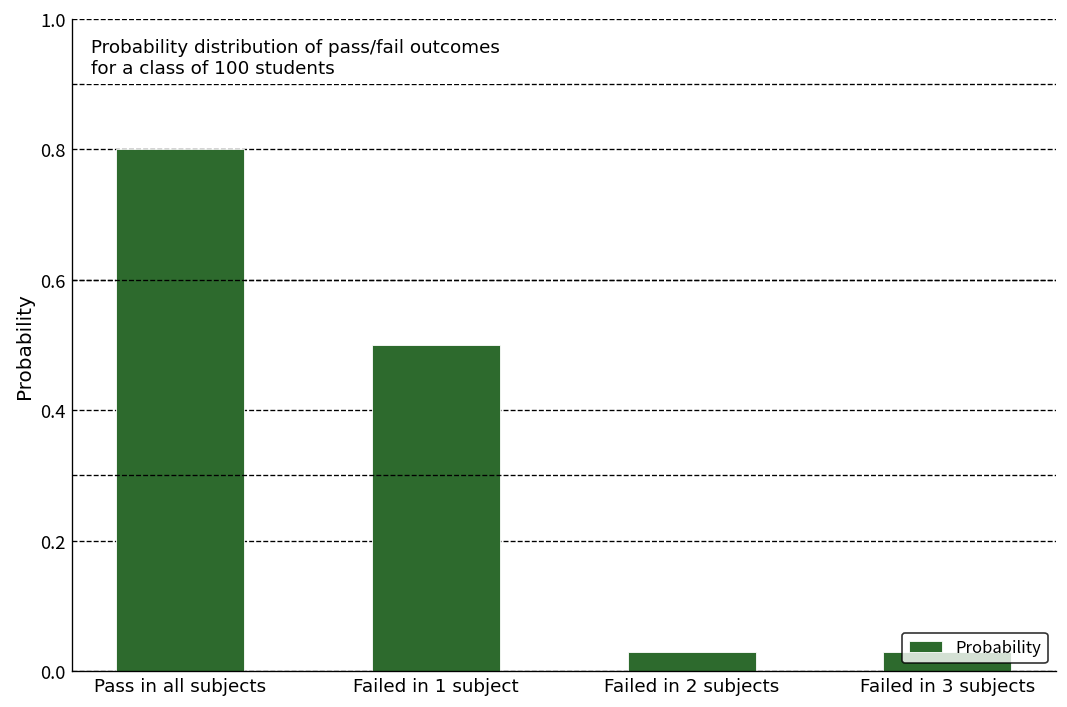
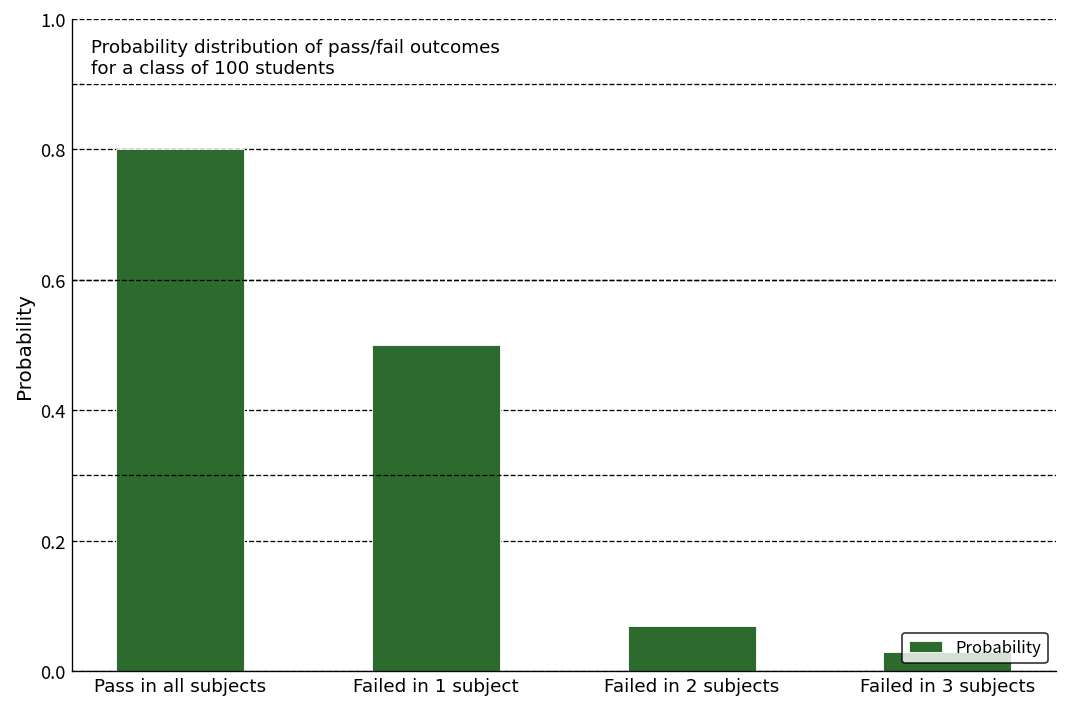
  {
    "Pass in all subjects": 0.80,
    "Failed in 1 subject": 0.50,
-   "Failed in 2 subjects": 0.03
+   "Failed in 2 subjects": 0.07
  }
